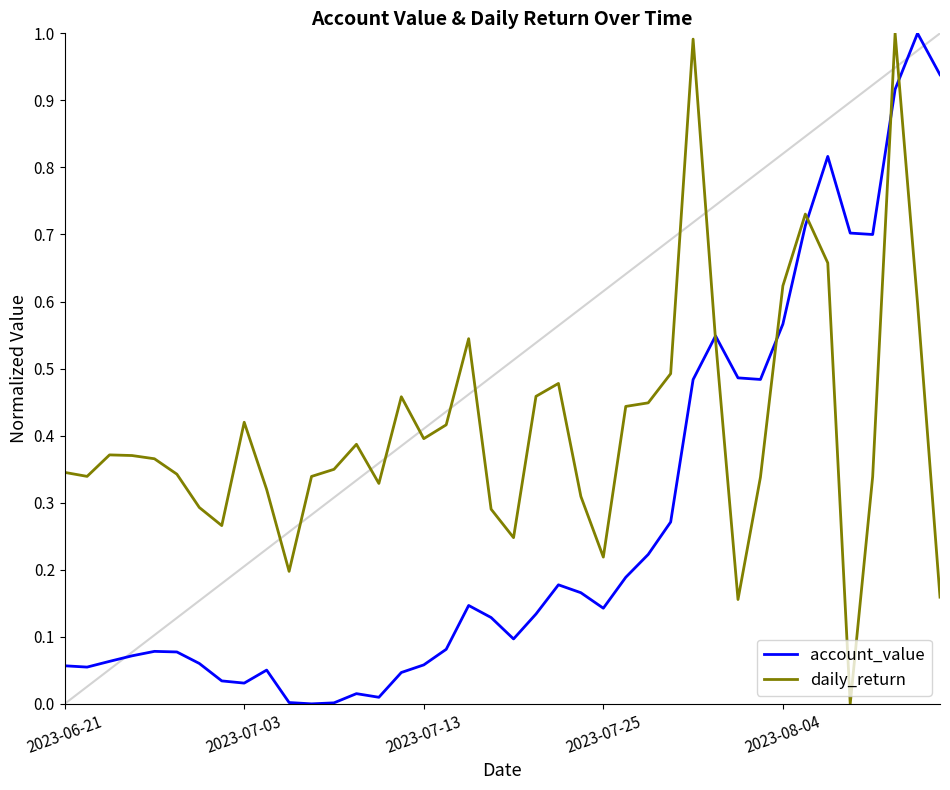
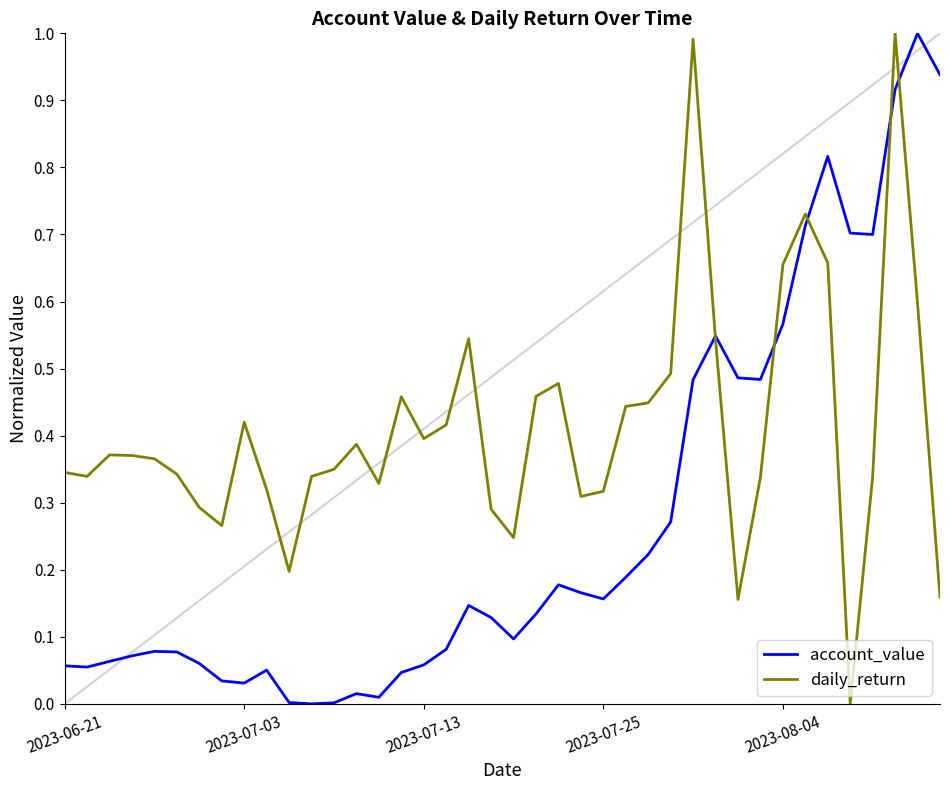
  {
    "account_value": {
      "2023-06-21": 0.06,
      "2023-07-03": 0.03,
      "2023-07-13": 0.06,
-     "2023-07-25": 0.14,
+     "2023-07-25": 0.16,
      "2023-08-04": 0.57
    },
    "daily_return": {
      "2023-06-21": 0.35,
      "2023-07-03": 0.42,
      "2023-07-13": 0.40,
-     "2023-07-25": 0.22,
-     "2023-08-04": 0.62
+     "2023-07-25": 0.32,
+     "2023-08-04": 0.66
    }
  }
